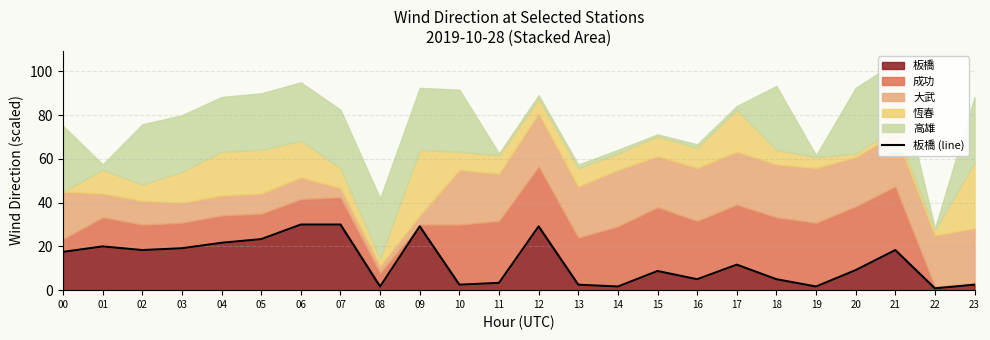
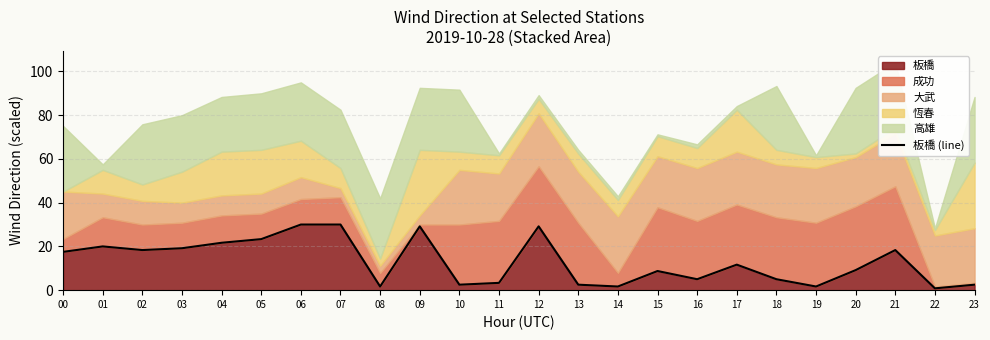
  {
    "板橋": {
      "00": 18,
      "01": 20,
      "02": 18,
      "03": 19,
      "04": 22,
      "05": 23,
      "06": 30,
      "07": 30,
      "08": 2,
      "10": 3,
      "11": 3,
      "12": 29,
      "13": 3,
      "14": 2,
      "15": 9,
      "16": 5,
      "17": 12,
      "18": 5,
      "19": 2,
      "20": 9,
      "21": 18
    },
    "成功": {
      "00": 6,
      "01": 13,
      "02": 12,
      "03": 12,
      "04": 13,
      "05": 12,
      "06": 12,
      "07": 13,
      "08": 6,
      "10": 28,
      "11": 28,
      "12": 28,
-     "13": 22,
-     "14": 28,
+     "13": 28,
+     "14": 6,
      "15": 29,
      "16": 27,
      "17": 28,
      "18": 28,
      "19": 29,
      "20": 29,
      "21": 29
    },
    "高雄": {
      "00": 30,
      "01": 3,
      "02": 28,
      "03": 26,
      "04": 25,
      "05": 26,
      "06": 27,
      "07": 27,
      "08": 28,
      "09": 28,
      "10": 28,
      "12": 2,
      "13": 2,
      "14": 2,
      "16": 2,
      "17": 2,
      "18": 29,
      "20": 30,
      "23": 30
    }
  }
